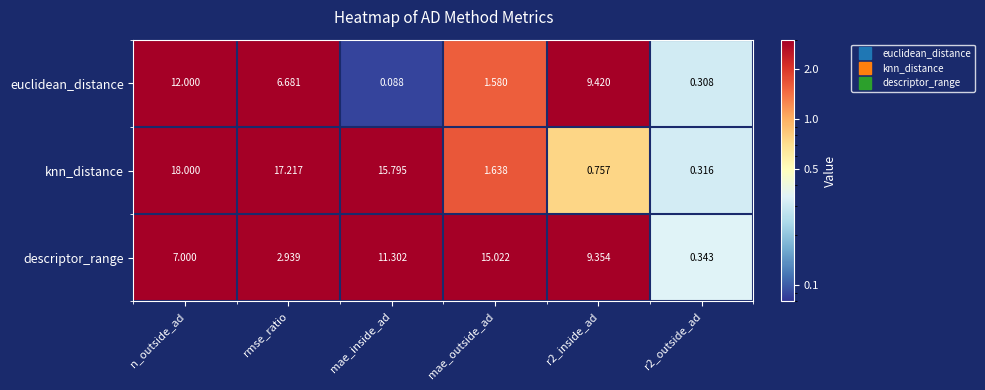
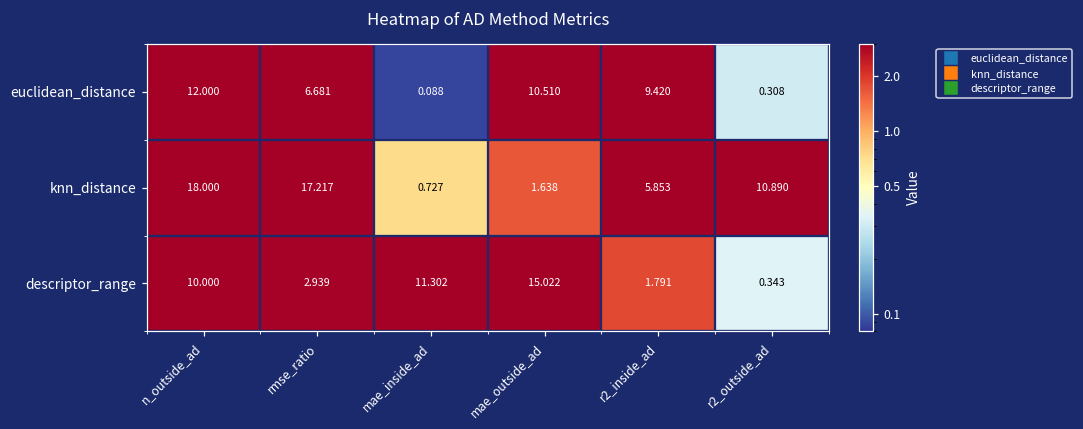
  {
    "euclidean_distance": {
      "n_outside_ad": 12.000,
      "rmse_ratio": 6.681,
      "mae_inside_ad": 0.088,
-     "mae_outside_ad": 1.580,
+     "mae_outside_ad": 10.510,
      "r2_inside_ad": 9.420,
      "r2_outside_ad": 0.308
    },
    "knn_distance": {
      "n_outside_ad": 18.000,
      "rmse_ratio": 17.217,
-     "mae_inside_ad": 15.795,
+     "mae_inside_ad": 0.727,
      "mae_outside_ad": 1.638,
-     "r2_inside_ad": 0.757,
-     "r2_outside_ad": 0.316
+     "r2_inside_ad": 5.853,
+     "r2_outside_ad": 10.890
    },
    "descriptor_range": {
-     "n_outside_ad": 7.000,
+     "n_outside_ad": 10.000,
      "rmse_ratio": 2.939,
      "mae_inside_ad": 11.302,
      "mae_outside_ad": 15.022,
-     "r2_inside_ad": 9.354,
+     "r2_inside_ad": 1.791,
      "r2_outside_ad": 0.343
    }
  }
